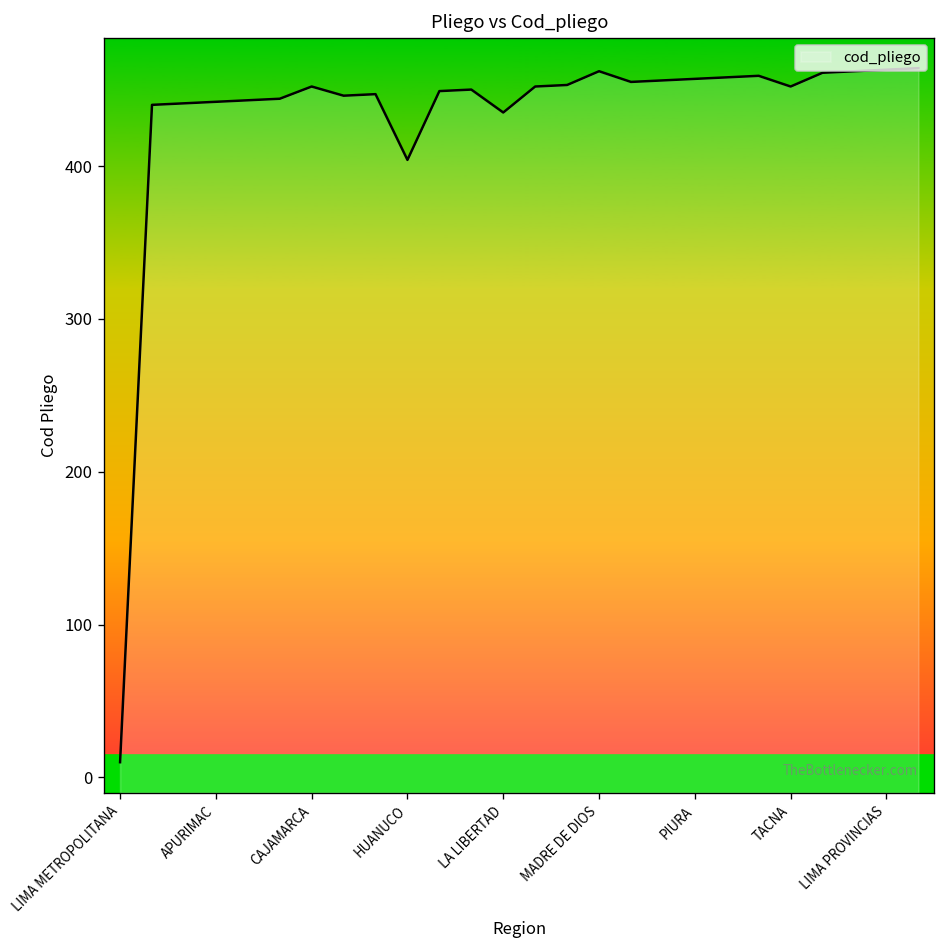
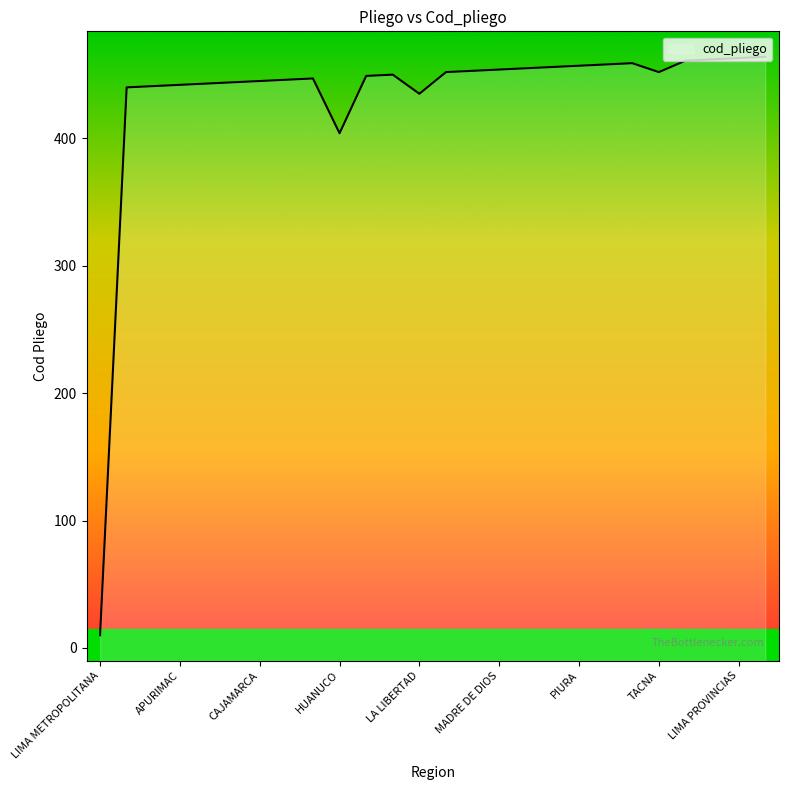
  {
    "APURIMAC": 442,
-   "CAJAMARCA": 452,
+   "CAJAMARCA": 445,
    "HUANUCO": 404,
    "LA LIBERTAD": 435,
-   "MADRE DE DIOS": 462,
+   "MADRE DE DIOS": 454,
    "PIURA": 457,
    "TACNA": 452
  }
